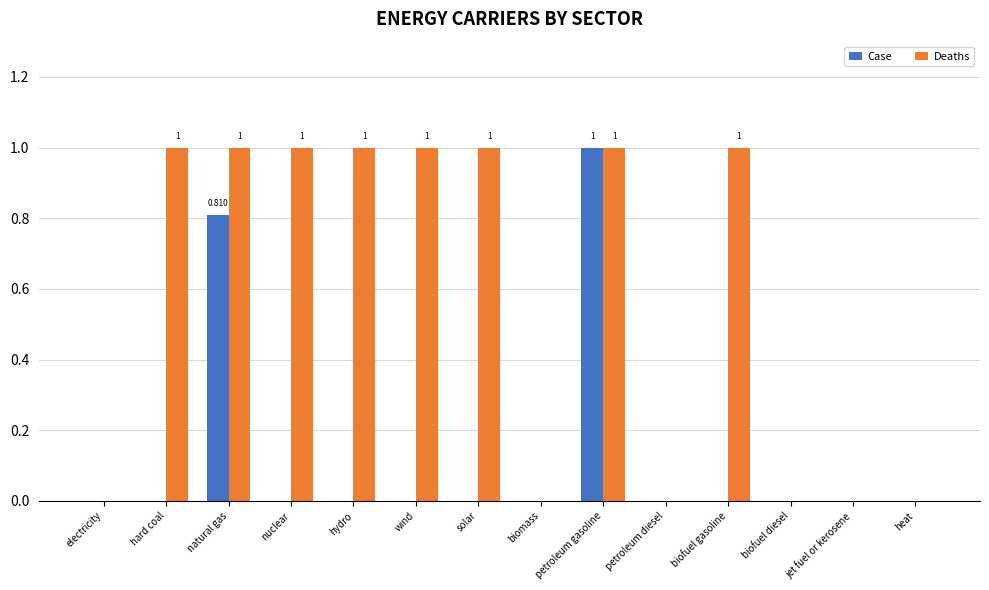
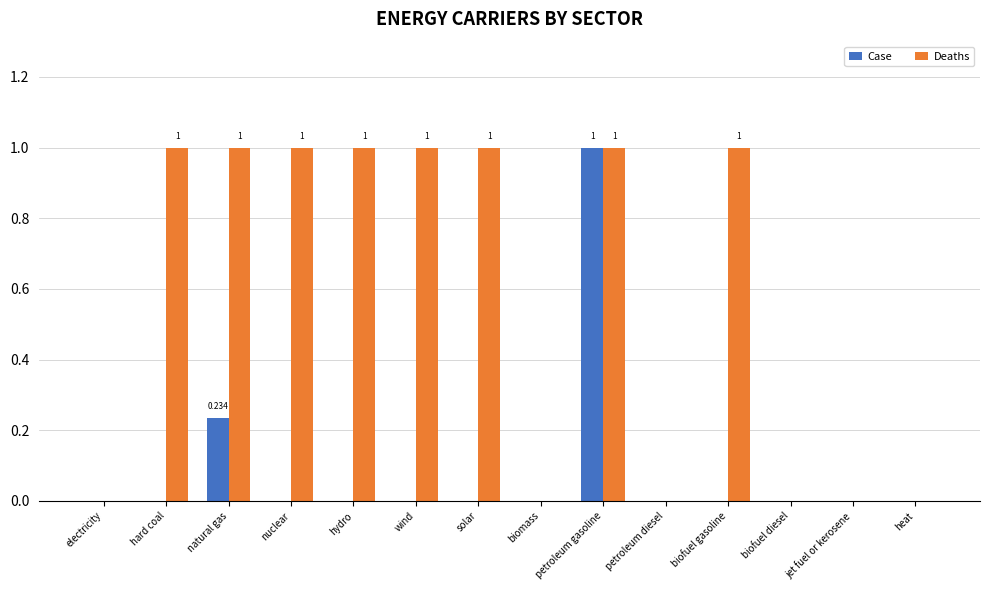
  {
    "Case": {
-     "natural gas": 0.810,
+     "natural gas": 0.234,
      "petroleum gasoline": 1
    },
    "Deaths": {
      "hard coal": 1,
      "natural gas": 1,
      "nuclear": 1,
      "hydro": 1,
      "wind": 1,
      "solar": 1,
      "petroleum gasoline": 1,
      "biofuel gasoline": 1
    }
  }
